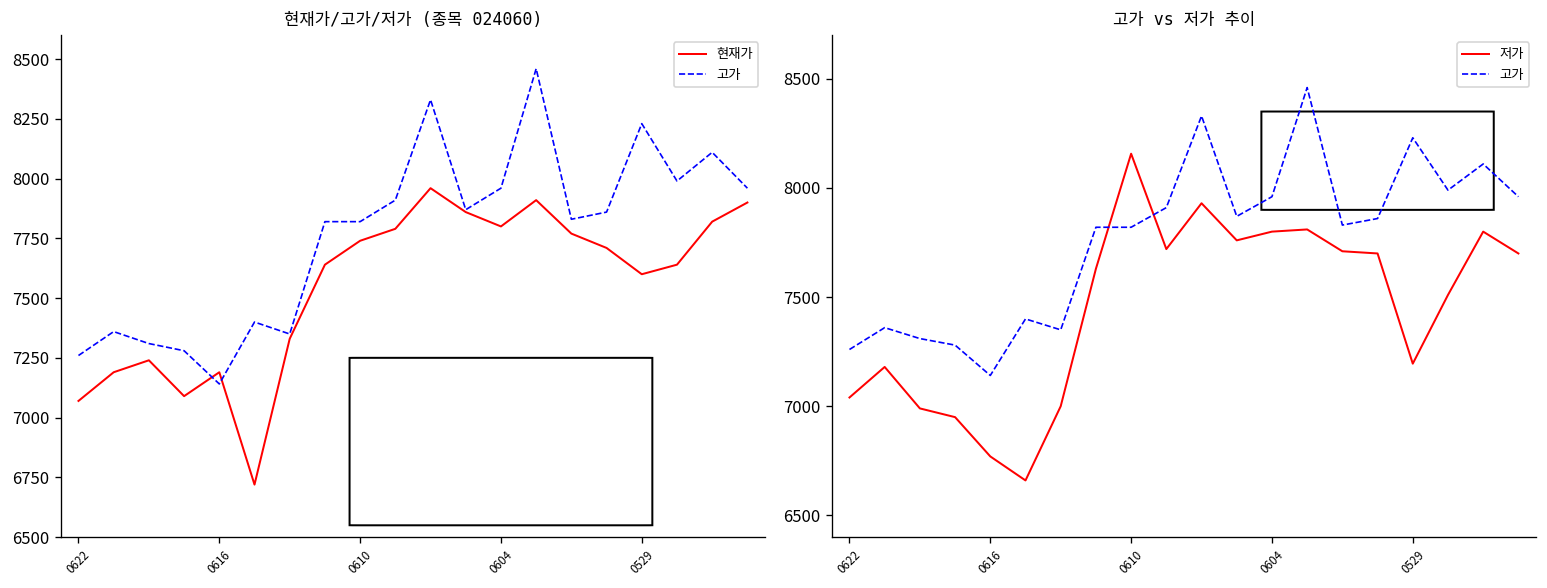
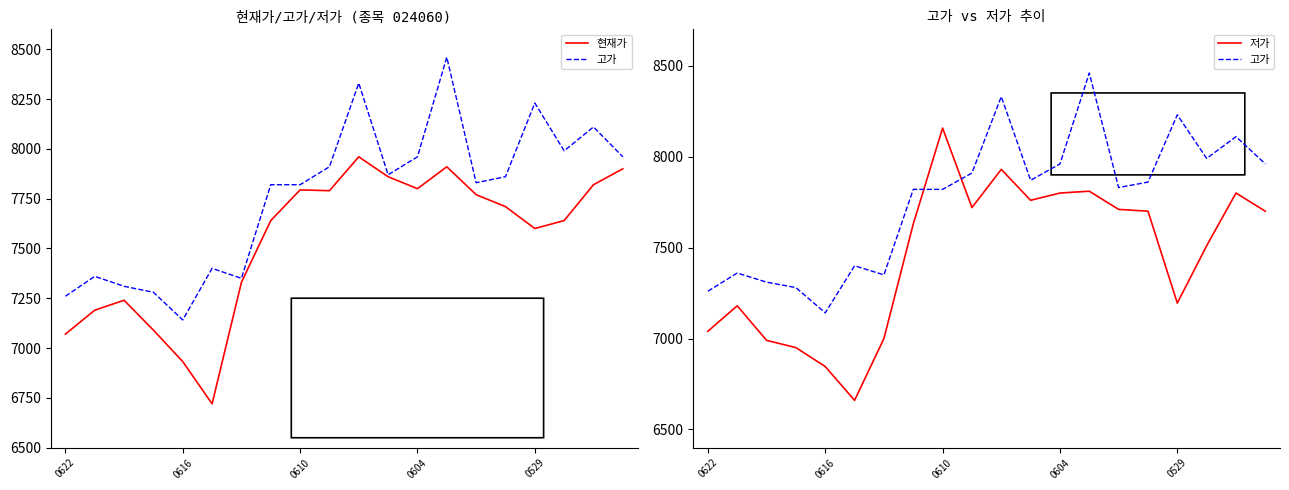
  {
    "현재가/고가/저가 (종목 024060)": {
      "현재가": {
        "0622": 7070,
-       "0616": 7190,
-       "0610": 7740,
+       "0616": 6930,
+       "0610": 7790,
        "0604": 7800,
        "0529": 7600
      },
      "고가": {
        "0622": 7260,
        "0616": 7140,
        "0610": 7820,
        "0604": 7960,
        "0529": 8230
      }
    },
    "고가 vs 저가 추이": {
      "저가": {
        "0622": 7040,
-       "0616": 6770,
+       "0616": 6850,
        "0610": 8160,
        "0604": 7800,
        "0529": 7200
      },
      "고가": {
        "0622": 7260,
        "0616": 7140,
        "0610": 7820,
        "0604": 7960,
        "0529": 8230
      }
    }
  }
